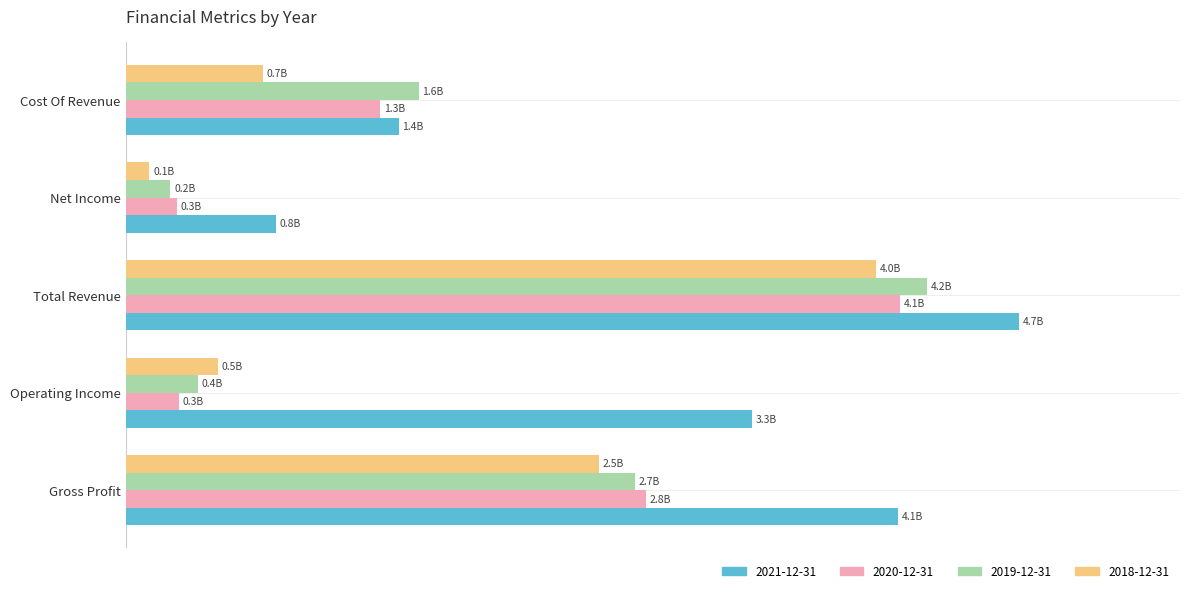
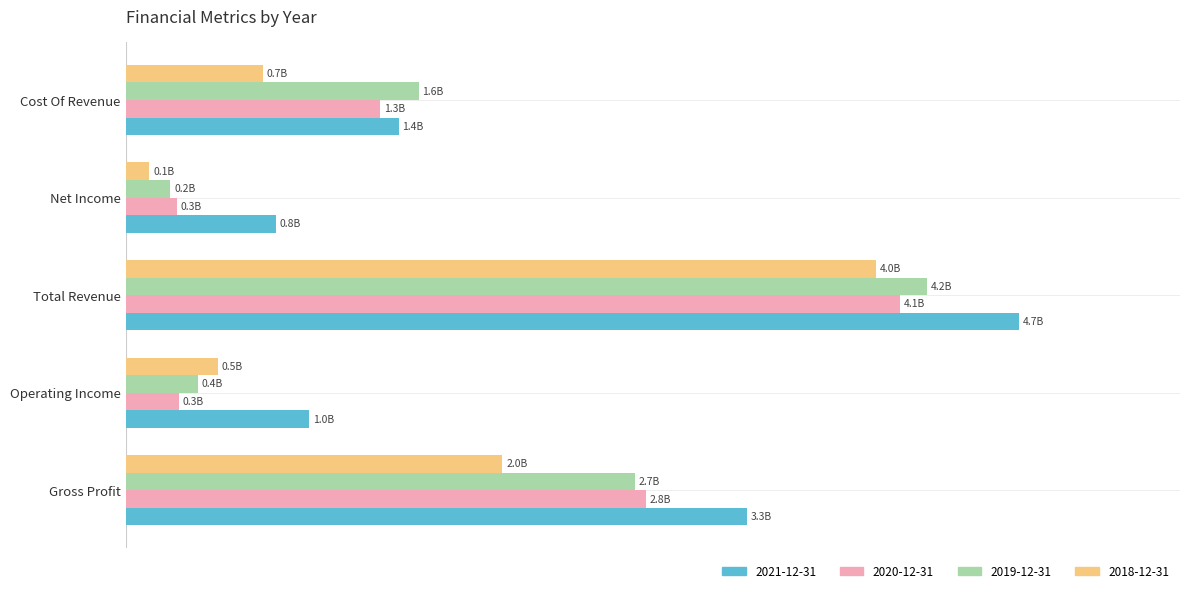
  {
    "2021-12-31": {
      "Cost Of Revenue": "1.4B",
      "Net Income": "0.8B",
      "Total Revenue": "4.7B",
-     "Operating Income": "3.3B",
-     "Gross Profit": "4.1B"
+     "Operating Income": "1.0B",
+     "Gross Profit": "3.3B"
    },
    "2020-12-31": {
      "Cost Of Revenue": "1.3B",
      "Net Income": "0.3B",
      "Total Revenue": "4.1B",
      "Operating Income": "0.3B",
      "Gross Profit": "2.8B"
    },
    "2019-12-31": {
      "Cost Of Revenue": "1.6B",
      "Net Income": "0.2B",
      "Total Revenue": "4.2B",
      "Operating Income": "0.4B",
      "Gross Profit": "2.7B"
    },
    "2018-12-31": {
      "Cost Of Revenue": "0.7B",
      "Net Income": "0.1B",
      "Total Revenue": "4.0B",
      "Operating Income": "0.5B",
-     "Gross Profit": "2.5B"
+     "Gross Profit": "2.0B"
    }
  }
